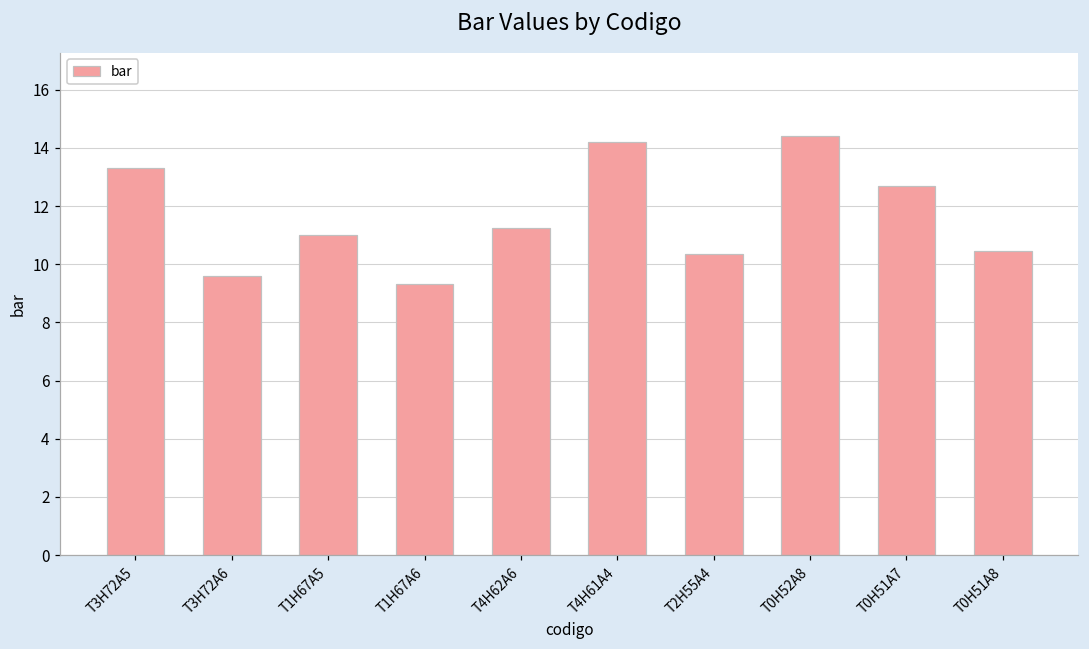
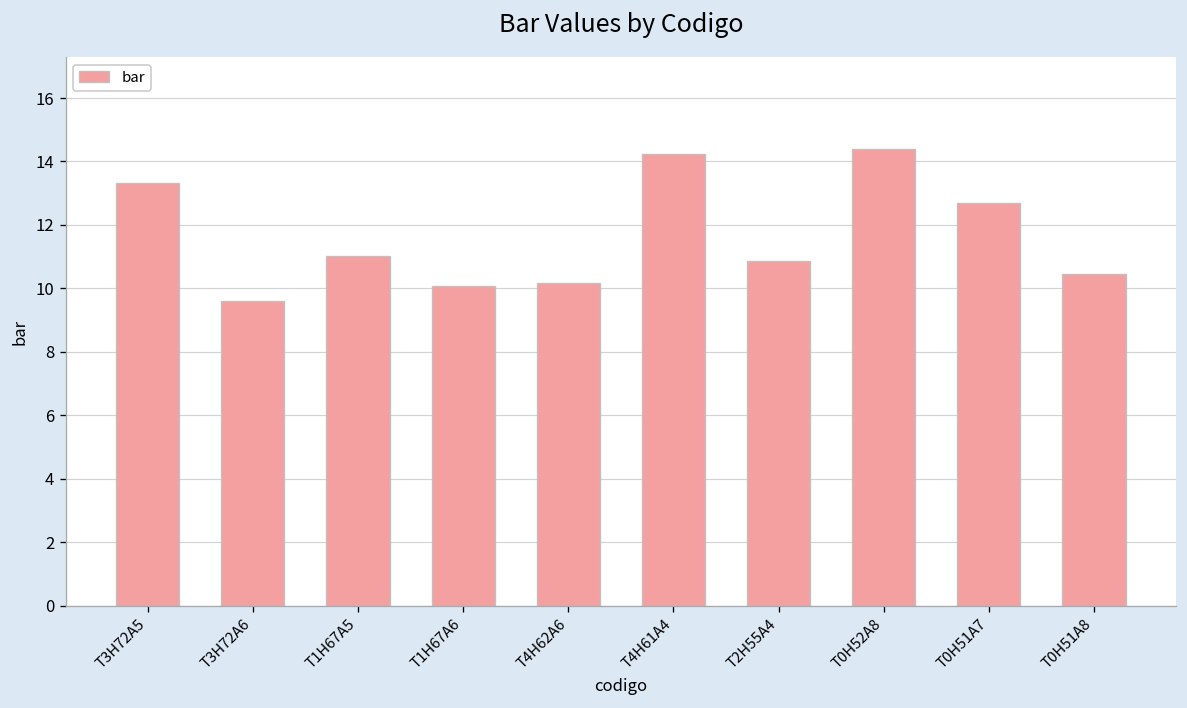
  {
    "T3H72A5": 13.3,
    "T3H72A6": 9.6,
    "T1H67A5": 11.0,
-   "T1H67A6": 9.3,
-   "T4H62A6": 11.3,
+   "T1H67A6": 10.1,
+   "T4H62A6": 10.2,
    "T4H61A4": 14.2,
-   "T2H55A4": 10.4,
+   "T2H55A4": 10.9,
    "T0H52A8": 14.4,
    "T0H51A7": 12.7,
    "T0H51A8": 10.5
  }
